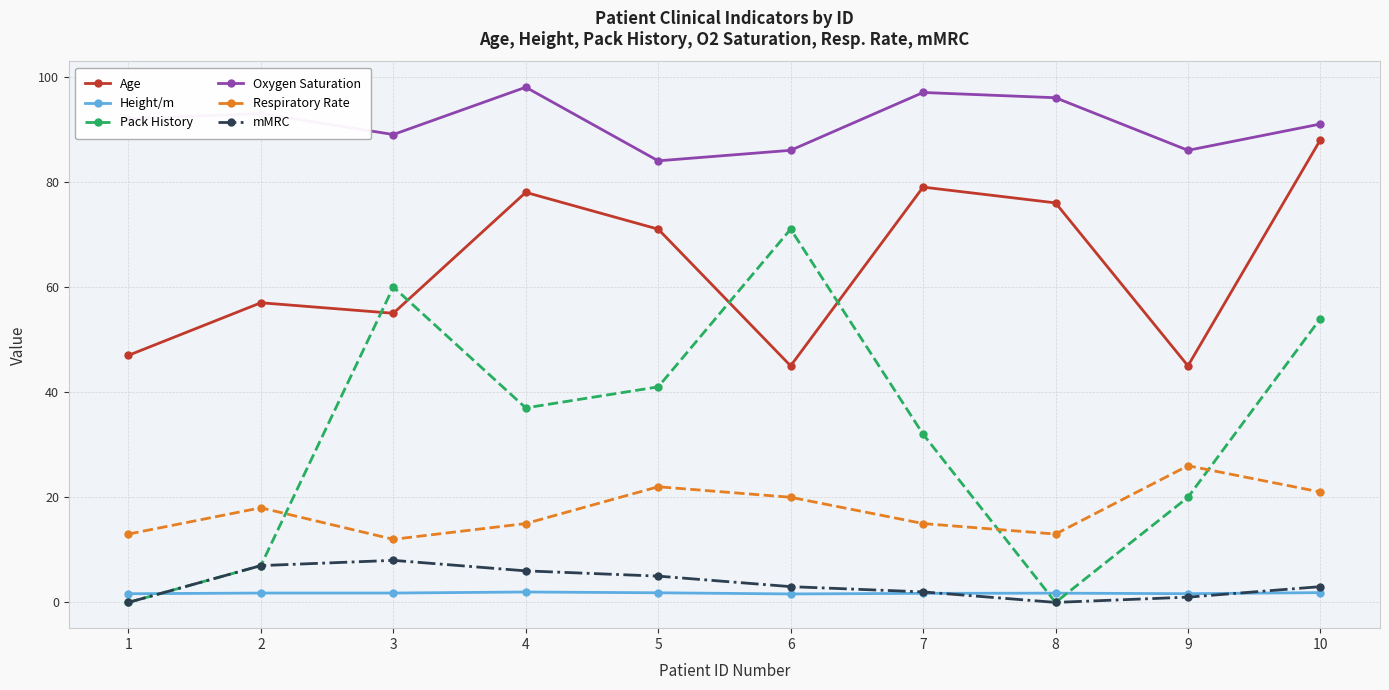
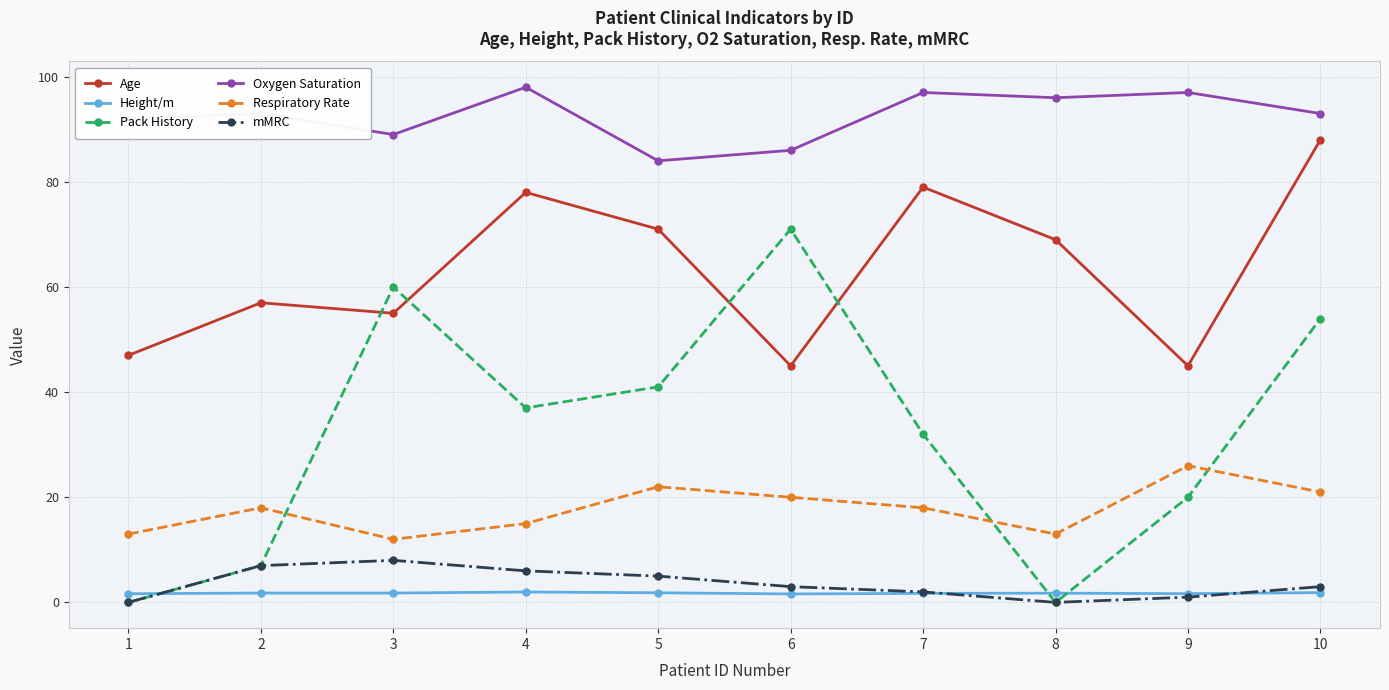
  {
    "Age": {
      "1": 47,
      "2": 57,
      "3": 55,
      "4": 78,
      "5": 71,
      "6": 45,
      "7": 79,
-     "8": 76,
+     "8": 69,
      "9": 45,
      "10": 88
    },
    "Height/m": {
      "1": 2,
      "2": 2,
      "3": 2,
      "4": 2,
      "5": 2,
      "6": 2,
      "8": 2,
      "9": 2,
      "10": 2
    },
    "Pack History": {
      "3": 60,
      "4": 37,
      "5": 41,
      "6": 71,
      "7": 32,
      "9": 20,
      "10": 54
    },
    "Oxygen Saturation": {
      "3": 89,
      "4": 98,
      "5": 84,
      "6": 86,
      "7": 97,
      "8": 96,
-     "9": 86,
-     "10": 91
+     "9": 97,
+     "10": 93
    },
    "Respiratory Rate": {
      "1": 13,
      "2": 18,
      "3": 12,
      "4": 15,
      "5": 22,
      "6": 20,
-     "7": 15,
+     "7": 18,
      "8": 13,
      "9": 26,
      "10": 21
    },
    "mMRC": {
      "3": 8,
      "4": 6,
      "5": 5,
      "6": 3,
      "9": 1,
      "10": 3
    }
  }
